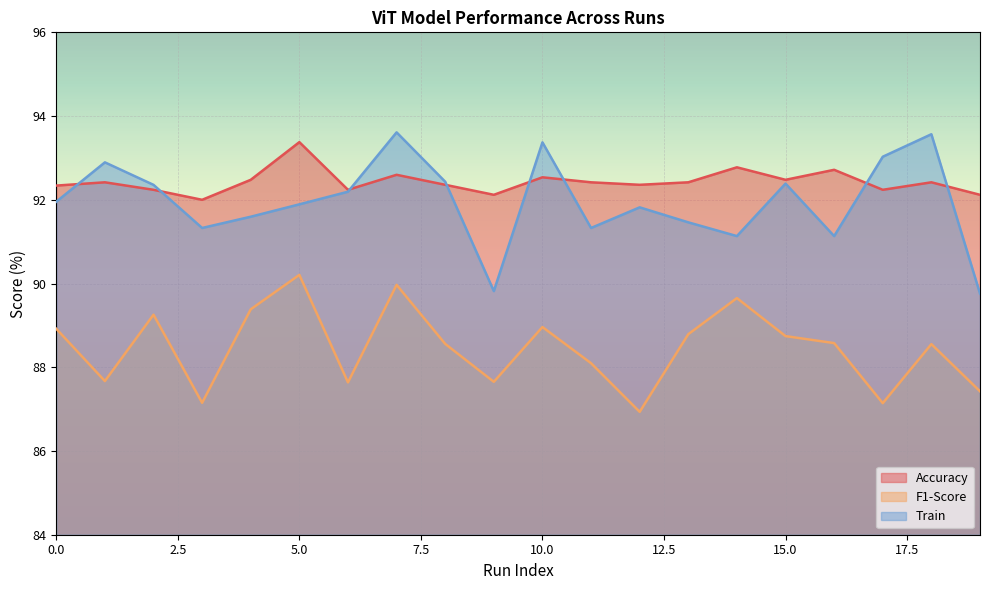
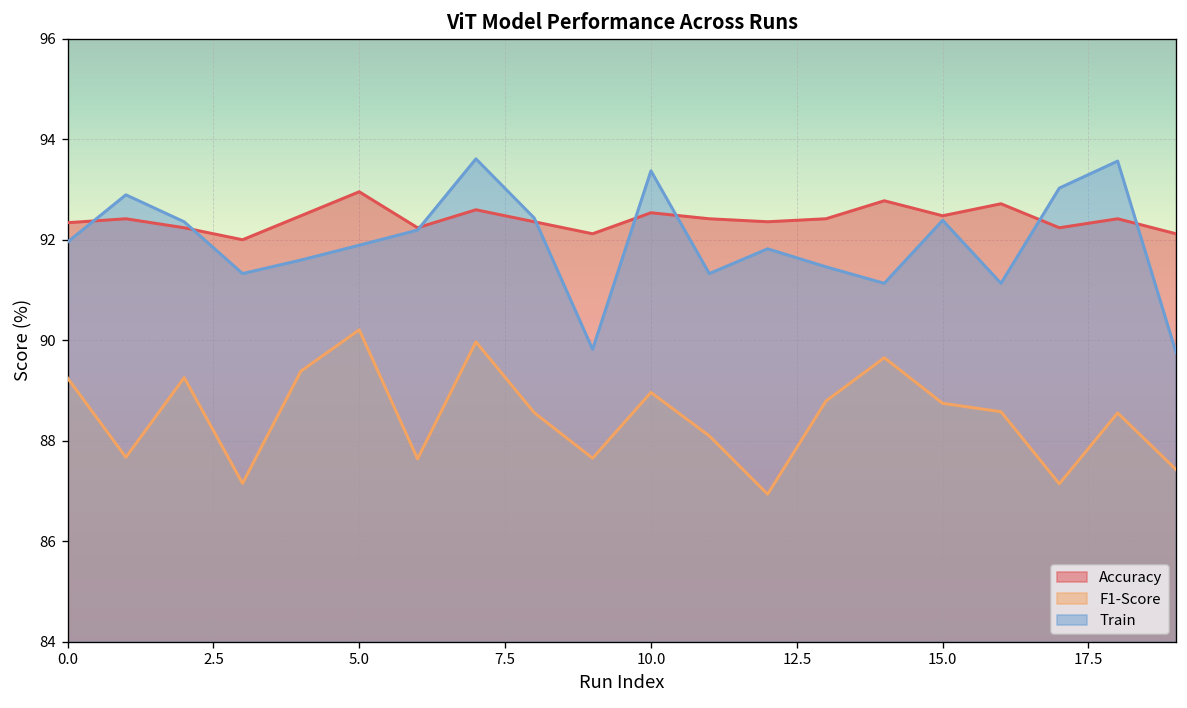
  {
    "Accuracy": {
      "0.0": 92.3,
-     "5.0": 93.4,
+     "5.0": 93.0,
      "10.0": 92.5,
      "15.0": 92.5
    },
    "F1-Score": {
-     "0.0": 88.9,
+     "0.0": 89.2,
      "5.0": 90.2,
      "10.0": 89.0,
      "15.0": 88.7
    },
    "Train": {
      "0.0": 92.0,
      "5.0": 91.9,
      "10.0": 93.4,
      "15.0": 92.4
    }
  }
